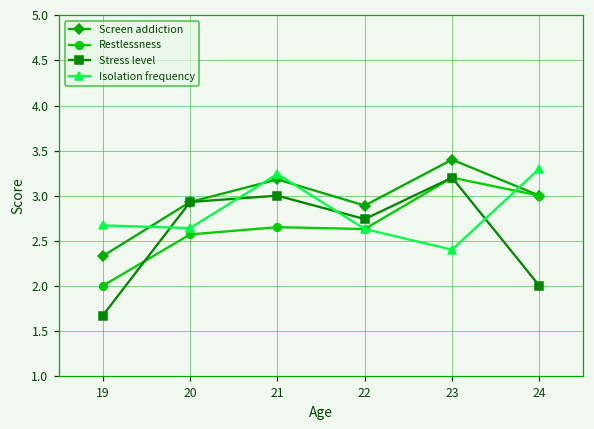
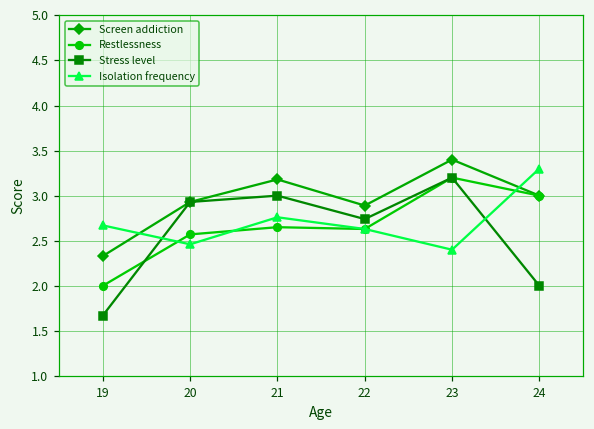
  {
    "Isolation frequency": {
      "19": 2.7,
-     "20": 2.6,
-     "21": 3.2,
+     "20": 2.5,
+     "21": 2.8,
      "23": 2.4,
      "24": 3.3
    }
  }
